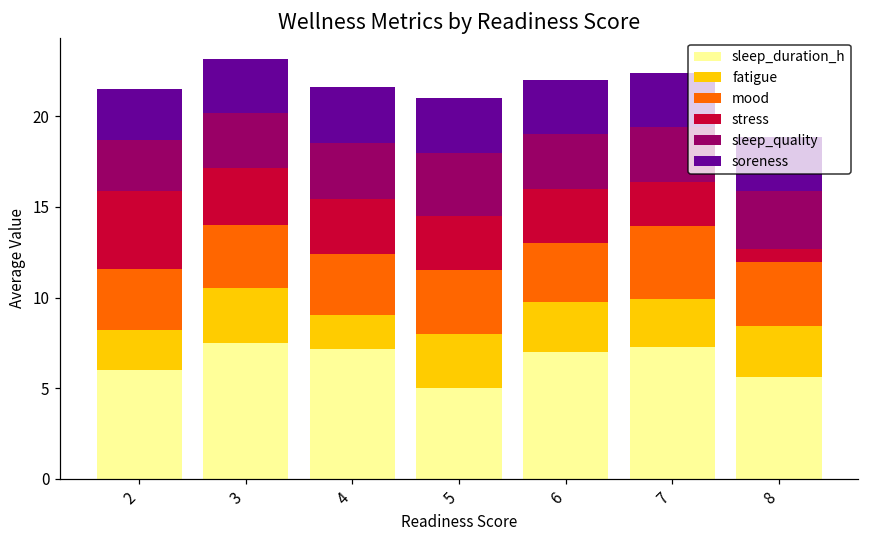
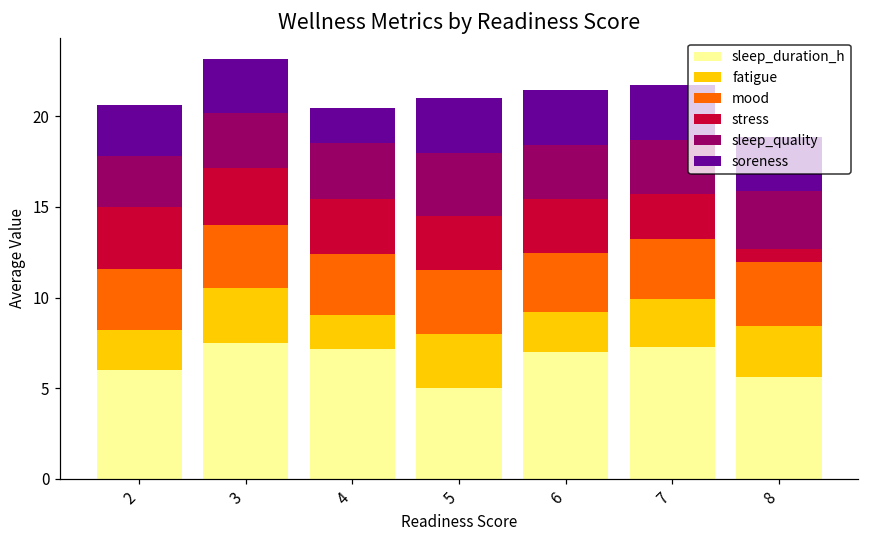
  {
    "sleep_duration_h": {
      "2": 6.0,
      "3": 7.5,
      "4": 7.2,
      "5": 5.0,
      "6": 7.0,
      "7": 7.3,
      "8": 5.6
    },
    "fatigue": {
      "2": 2.2,
      "3": 3.0,
      "4": 1.9,
      "5": 3.0,
-     "6": 2.8,
+     "6": 2.2,
      "7": 2.7,
      "8": 2.8
    },
    "mood": {
      "2": 3.4,
      "3": 3.5,
      "4": 3.3,
      "5": 3.5,
      "6": 3.3,
-     "7": 4.0,
+     "7": 3.3,
      "8": 3.5
    },
    "stress": {
-     "2": 4.3,
+     "2": 3.4,
      "3": 3.2,
      "4": 3.1,
      "5": 3.0,
      "6": 3.0,
      "7": 2.5,
      "8": 0.7
    },
    "sleep_quality": {
      "2": 2.8,
      "3": 3.0,
      "4": 3.1,
      "5": 3.5,
      "6": 3.0,
      "7": 3.0,
      "8": 3.2
    },
    "soreness": {
      "2": 2.8,
      "3": 3.0,
-     "4": 3.1,
+     "4": 1.9,
      "5": 3.0,
      "6": 3.0,
      "7": 3.0
    }
  }
